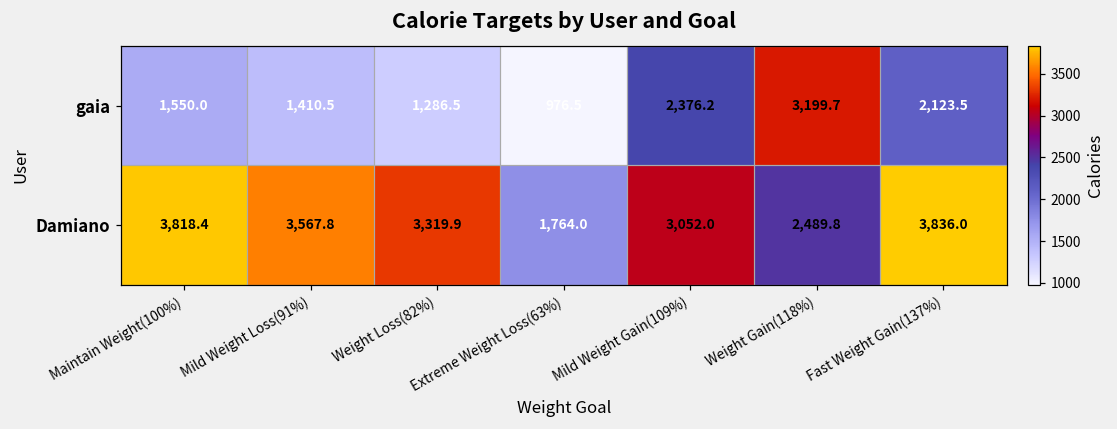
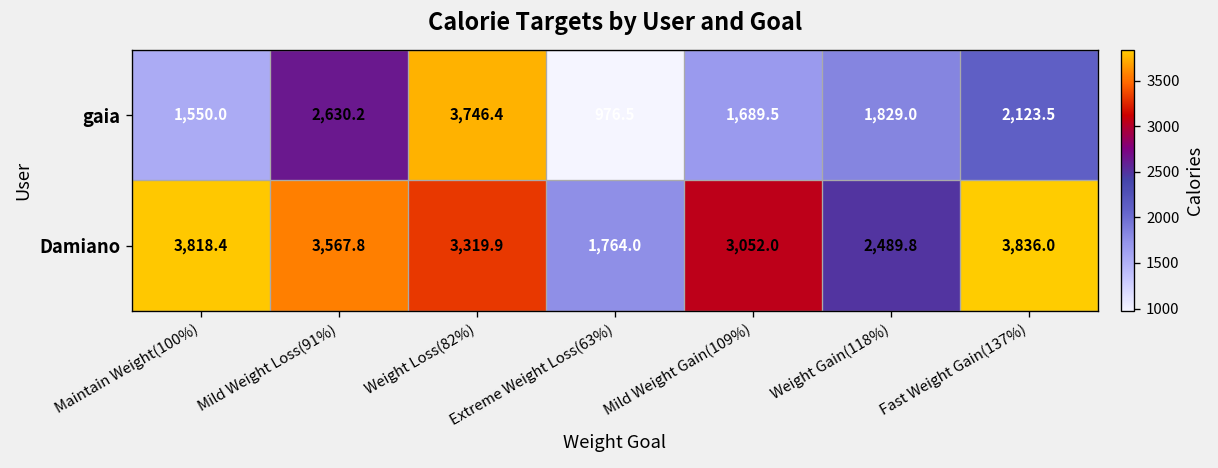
  {
    "gaia": {
      "Maintain Weight(100%)": "1,550.0",
-     "Mild Weight Loss(91%)": "1,410.5",
-     "Weight Loss(82%)": "1,286.5",
-     "Mild Weight Gain(109%)": "2,376.2",
-     "Weight Gain(118%)": "3,199.7",
+     "Mild Weight Loss(91%)": "2,630.2",
+     "Weight Loss(82%)": "3,746.4",
+     "Mild Weight Gain(109%)": "1,689.5",
+     "Weight Gain(118%)": "1,829.0",
      "Fast Weight Gain(137%)": "2,123.5"
    },
    "Damiano": {
      "Maintain Weight(100%)": "3,818.4",
      "Mild Weight Loss(91%)": "3,567.8",
      "Weight Loss(82%)": "3,319.9",
      "Extreme Weight Loss(63%)": "1,764.0",
      "Mild Weight Gain(109%)": "3,052.0",
      "Weight Gain(118%)": "2,489.8",
      "Fast Weight Gain(137%)": "3,836.0"
    }
  }
